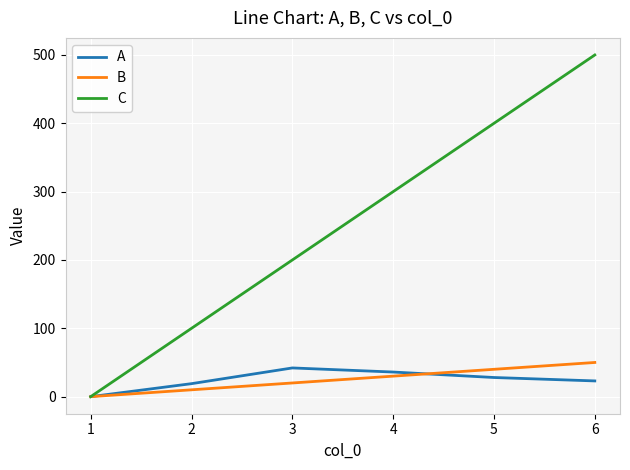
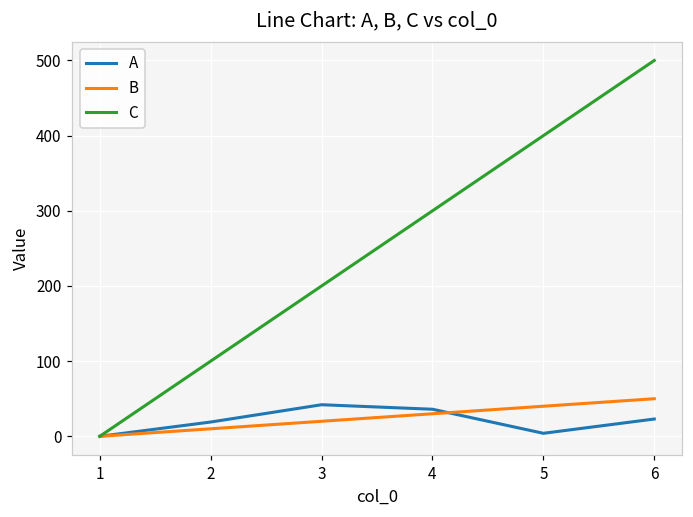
  {
    "A": {
      "2": 20,
      "3": 40,
      "4": 40,
-     "5": 30,
+     "5": 0,
      "6": 20
    },
    "B": {
      "2": 10,
      "3": 20,
      "4": 30,
      "5": 40,
      "6": 50
    },
    "C": {
      "2": 100,
      "3": 200,
      "4": 300,
      "5": 400,
      "6": 500
    }
  }
